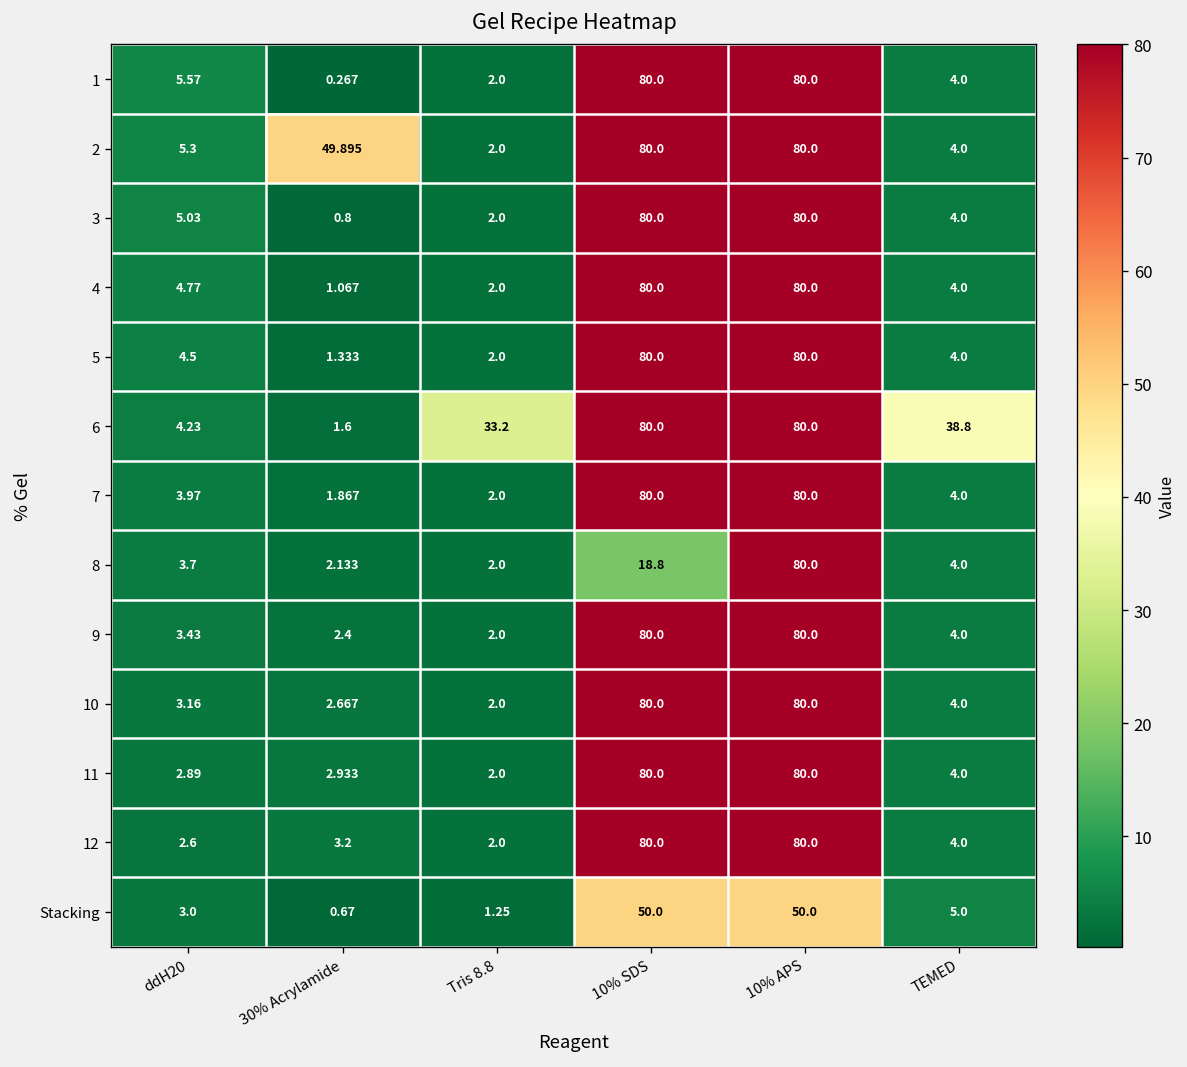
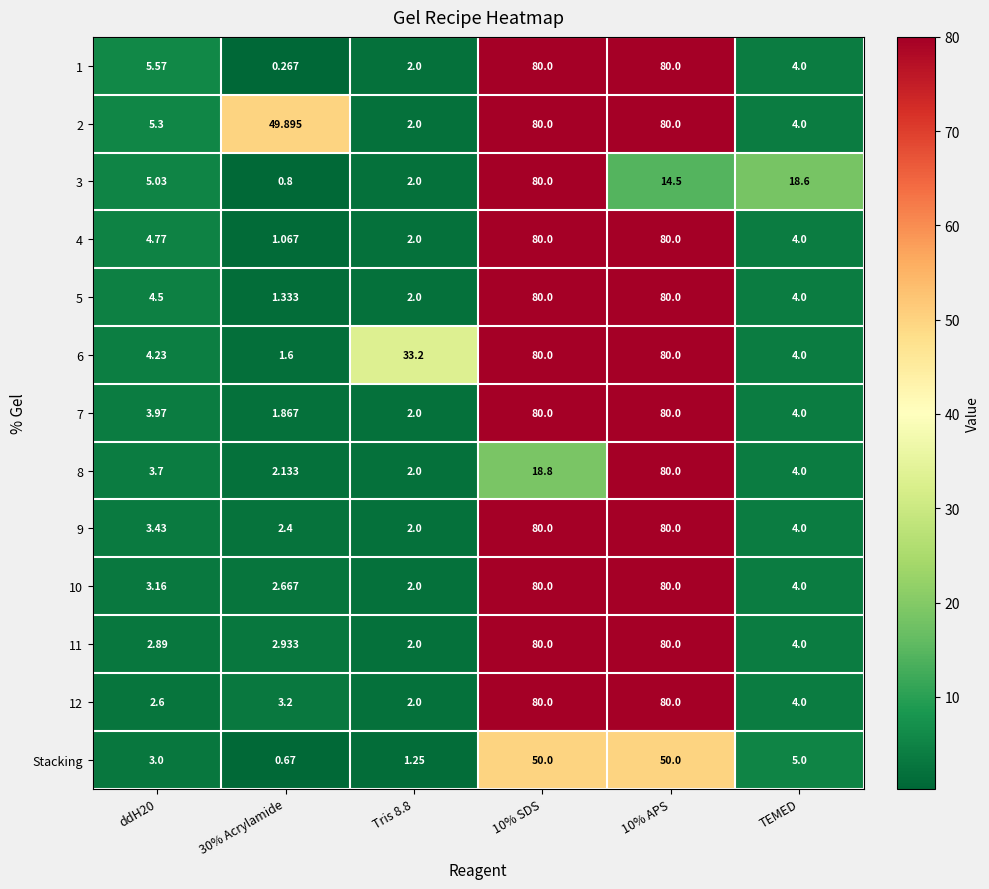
  {
    "1": {
      "ddH20": 5.57,
      "30% Acrylamide": 0.267,
      "Tris 8.8": 2.0,
      "10% SDS": 80.0,
      "10% APS": 80.0,
      "TEMED": 4.0
    },
    "2": {
      "ddH20": 5.3,
      "30% Acrylamide": 49.895,
      "Tris 8.8": 2.0,
      "10% SDS": 80.0,
      "10% APS": 80.0,
      "TEMED": 4.0
    },
    "3": {
      "ddH20": 5.03,
      "30% Acrylamide": 0.8,
      "Tris 8.8": 2.0,
      "10% SDS": 80.0,
-     "10% APS": 80.0,
-     "TEMED": 4.0
+     "10% APS": 14.5,
+     "TEMED": 18.6
    },
    "4": {
      "ddH20": 4.77,
      "30% Acrylamide": 1.067,
      "Tris 8.8": 2.0,
      "10% SDS": 80.0,
      "10% APS": 80.0,
      "TEMED": 4.0
    },
    "5": {
      "ddH20": 4.5,
      "30% Acrylamide": 1.333,
      "Tris 8.8": 2.0,
      "10% SDS": 80.0,
      "10% APS": 80.0,
      "TEMED": 4.0
    },
    "6": {
      "ddH20": 4.23,
      "30% Acrylamide": 1.6,
      "Tris 8.8": 33.2,
      "10% SDS": 80.0,
      "10% APS": 80.0,
-     "TEMED": 38.8
+     "TEMED": 4.0
    },
    "7": {
      "ddH20": 3.97,
      "30% Acrylamide": 1.867,
      "Tris 8.8": 2.0,
      "10% SDS": 80.0,
      "10% APS": 80.0,
      "TEMED": 4.0
    },
    "8": {
      "ddH20": 3.7,
      "30% Acrylamide": 2.133,
      "Tris 8.8": 2.0,
      "10% SDS": 18.8,
      "10% APS": 80.0,
      "TEMED": 4.0
    },
    "9": {
      "ddH20": 3.43,
      "30% Acrylamide": 2.4,
      "Tris 8.8": 2.0,
      "10% SDS": 80.0,
      "10% APS": 80.0,
      "TEMED": 4.0
    },
    "10": {
      "ddH20": 3.16,
      "30% Acrylamide": 2.667,
      "Tris 8.8": 2.0,
      "10% SDS": 80.0,
      "10% APS": 80.0,
      "TEMED": 4.0
    },
    "11": {
      "ddH20": 2.89,
      "30% Acrylamide": 2.933,
      "Tris 8.8": 2.0,
      "10% SDS": 80.0,
      "10% APS": 80.0,
      "TEMED": 4.0
    },
    "12": {
      "ddH20": 2.6,
      "30% Acrylamide": 3.2,
      "Tris 8.8": 2.0,
      "10% SDS": 80.0,
      "10% APS": 80.0,
      "TEMED": 4.0
    },
    "Stacking": {
      "ddH20": 3.0,
      "30% Acrylamide": 0.67,
      "Tris 8.8": 1.25,
      "10% SDS": 50.0,
      "10% APS": 50.0,
      "TEMED": 5.0
    }
  }
